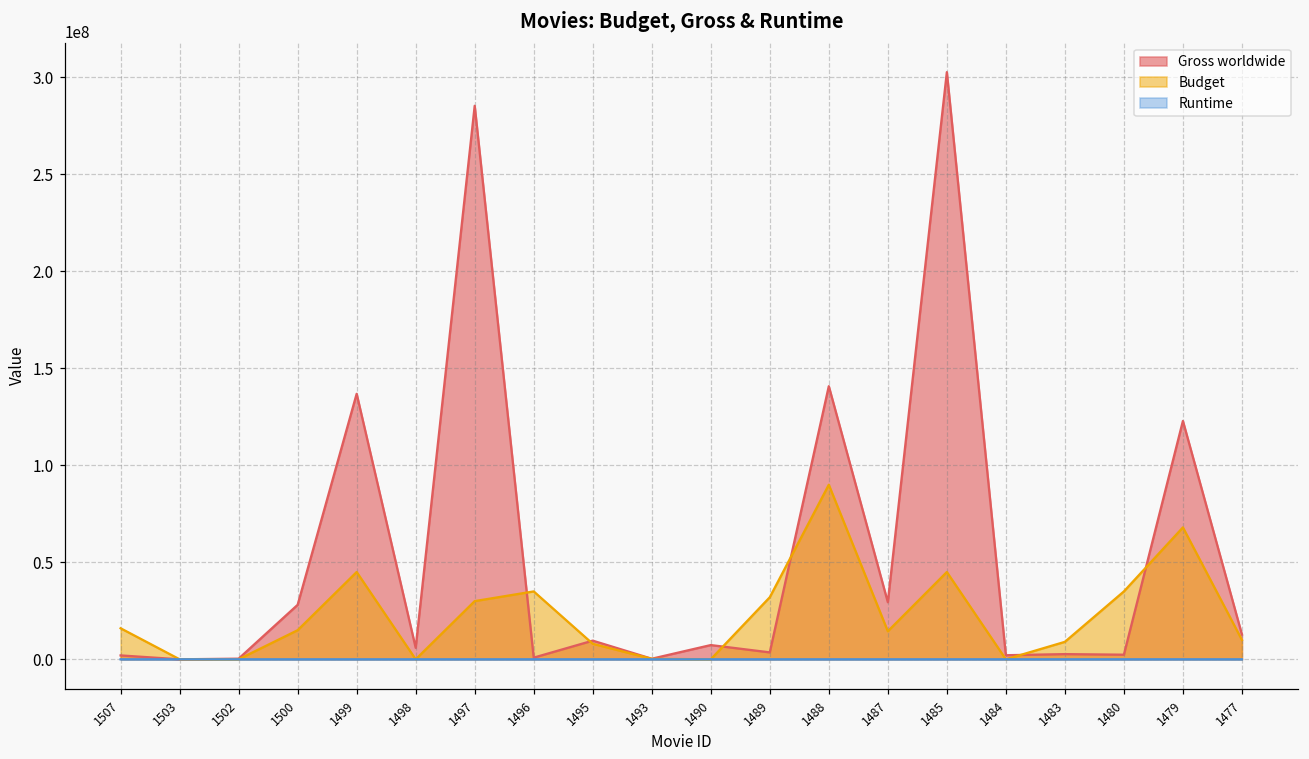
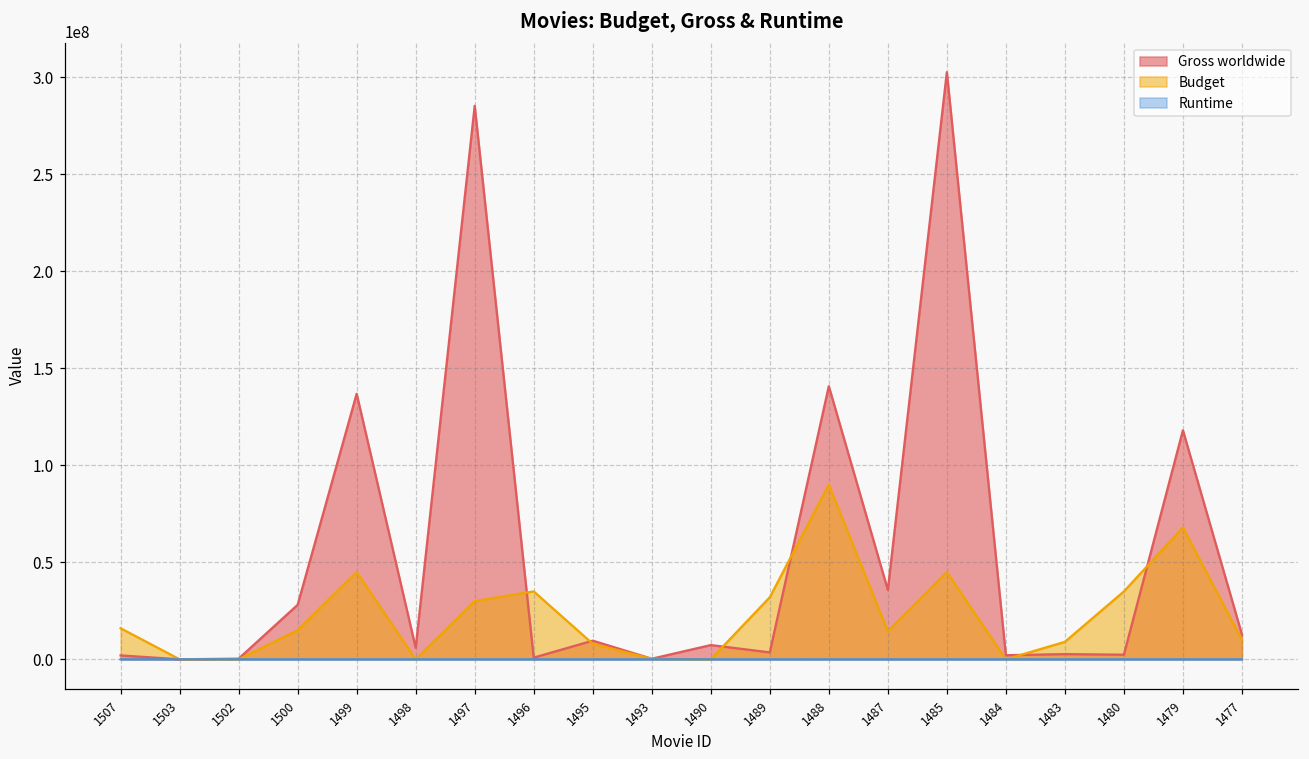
  {
    "Gross worldwide": {
      "1507": 2000000,
      "1500": 28000000,
      "1499": 137000000,
      "1498": 6000000,
      "1497": 285000000,
      "1495": 10000000,
      "1490": 7000000,
      "1489": 4000000,
      "1488": 141000000,
-     "1487": 29000000,
+     "1487": 36000000,
      "1485": 303000000,
      "1484": 2000000,
      "1483": 3000000,
      "1480": 2000000,
-     "1479": 123000000,
+     "1479": 118000000,
      "1477": 13000000
    },
    "Budget": {
      "1507": 16000000,
      "1500": 15000000,
      "1499": 45000000,
      "1497": 30000000,
      "1496": 35000000,
      "1495": 8000000,
      "1489": 32000000,
      "1488": 90000000,
      "1487": 14000000,
      "1485": 45000000,
      "1483": 9000000,
      "1480": 35000000,
      "1479": 68000000,
      "1477": 10000000
    },
    "Runtime": {
      "1507": 0,
      "1500": 0,
      "1499": 0,
      "1497": 0,
      "1495": 0,
      "1489": 0,
      "1488": 0,
      "1487": 0,
      "1485": 0,
      "1483": 0,
      "1480": 0,
      "1479": 0,
      "1477": 0
    }
  }
